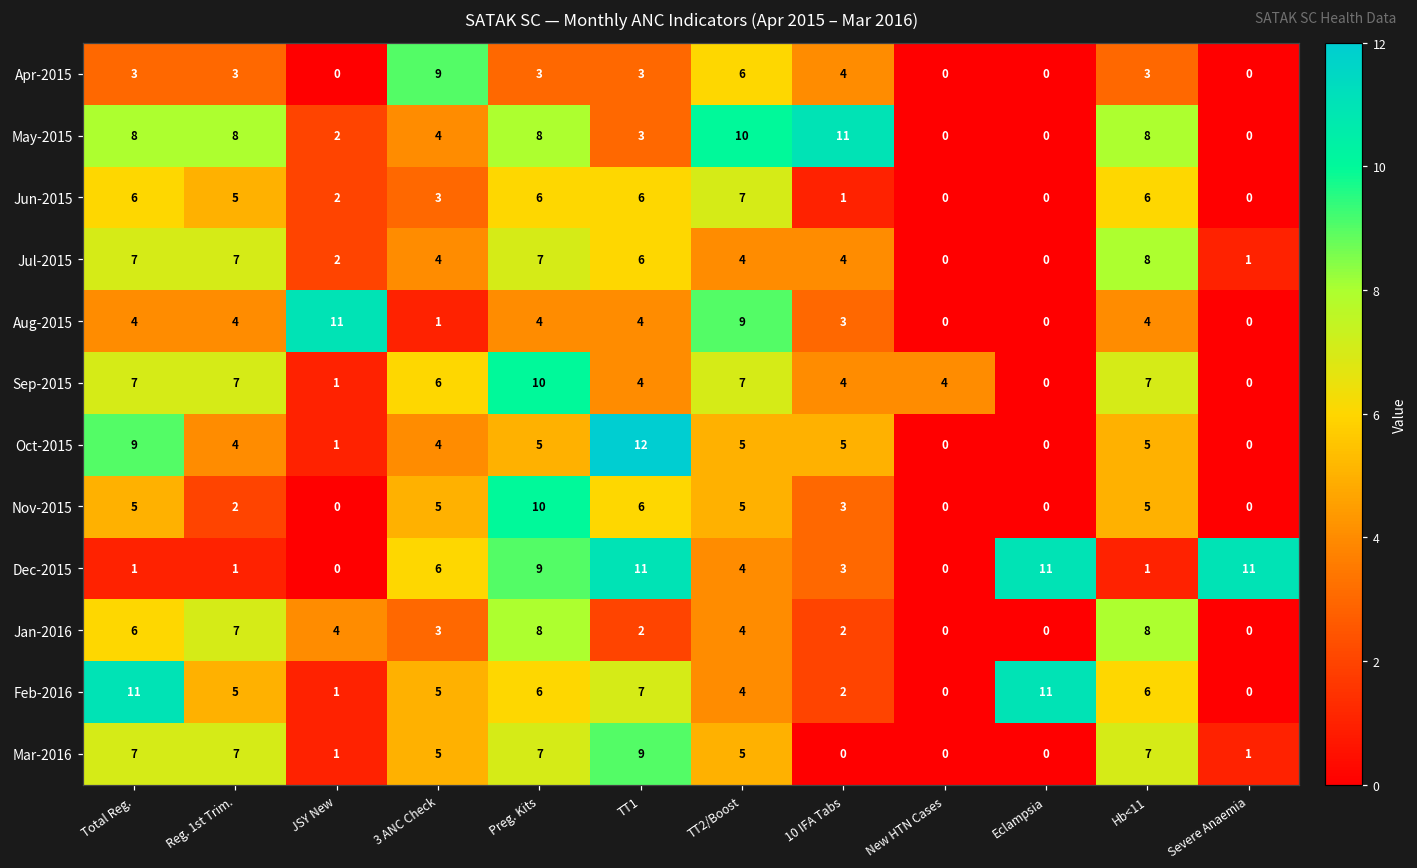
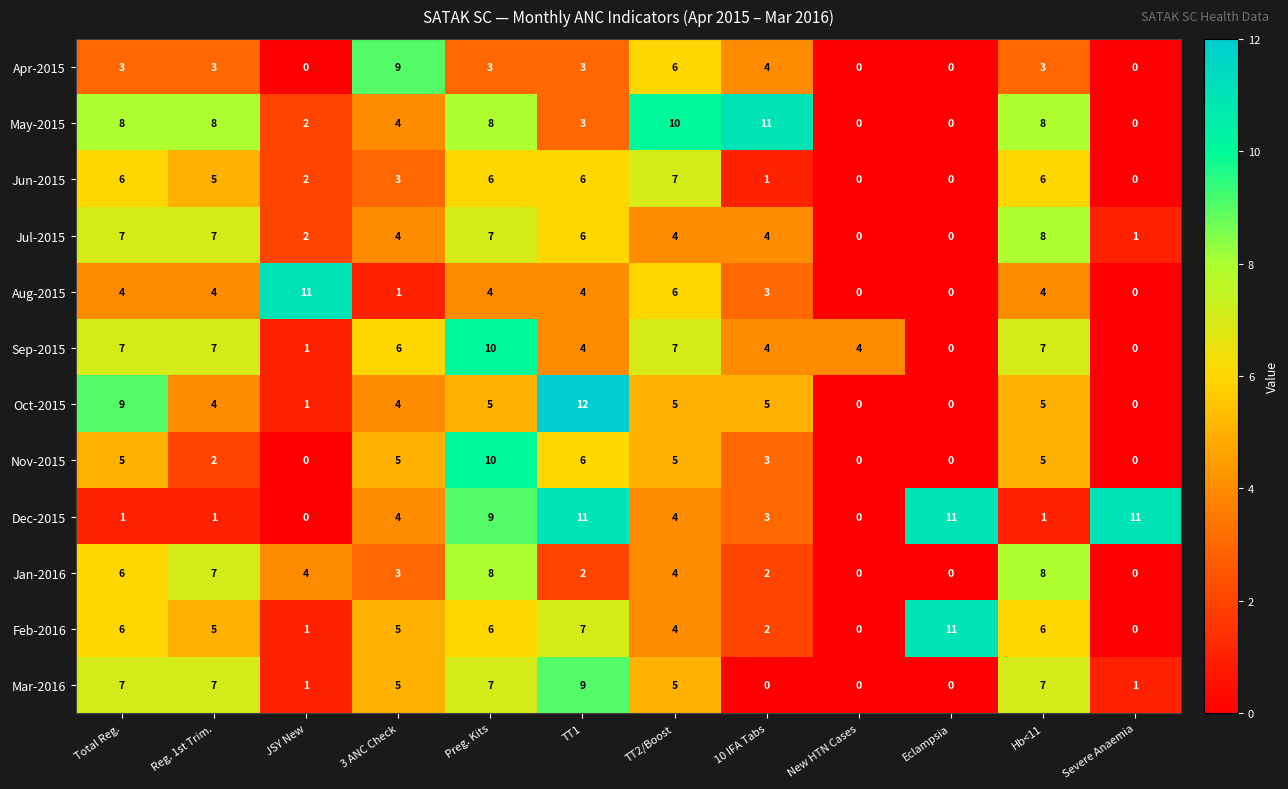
  {
    "Apr-2015": {
      "Total Reg.": 3,
      "Reg. 1st Trim.": 3,
      "JSY New": 0,
      "3 ANC Check": 9,
      "Preg. Kits": 3,
      "TT1": 3,
      "TT2/Boost": 6,
      "10 IFA Tabs": 4,
      "New HTN Cases": 0,
      "Eclampsia": 0,
      "Hb<11": 3,
      "Severe Anaemia": 0
    },
    "May-2015": {
      "Total Reg.": 8,
      "Reg. 1st Trim.": 8,
      "JSY New": 2,
      "3 ANC Check": 4,
      "Preg. Kits": 8,
      "TT1": 3,
      "TT2/Boost": 10,
      "10 IFA Tabs": 11,
      "New HTN Cases": 0,
      "Eclampsia": 0,
      "Hb<11": 8,
      "Severe Anaemia": 0
    },
    "Jun-2015": {
      "Total Reg.": 6,
      "Reg. 1st Trim.": 5,
      "JSY New": 2,
      "3 ANC Check": 3,
      "Preg. Kits": 6,
      "TT1": 6,
      "TT2/Boost": 7,
      "10 IFA Tabs": 1,
      "New HTN Cases": 0,
      "Eclampsia": 0,
      "Hb<11": 6,
      "Severe Anaemia": 0
    },
    "Jul-2015": {
      "Total Reg.": 7,
      "Reg. 1st Trim.": 7,
      "JSY New": 2,
      "3 ANC Check": 4,
      "Preg. Kits": 7,
      "TT1": 6,
      "TT2/Boost": 4,
      "10 IFA Tabs": 4,
      "New HTN Cases": 0,
      "Eclampsia": 0,
      "Hb<11": 8,
      "Severe Anaemia": 1
    },
    "Aug-2015": {
      "Total Reg.": 4,
      "Reg. 1st Trim.": 4,
      "JSY New": 11,
      "3 ANC Check": 1,
      "Preg. Kits": 4,
      "TT1": 4,
-     "TT2/Boost": 9,
+     "TT2/Boost": 6,
      "10 IFA Tabs": 3,
      "New HTN Cases": 0,
      "Eclampsia": 0,
      "Hb<11": 4,
      "Severe Anaemia": 0
    },
    "Sep-2015": {
      "Total Reg.": 7,
      "Reg. 1st Trim.": 7,
      "JSY New": 1,
      "3 ANC Check": 6,
      "Preg. Kits": 10,
      "TT1": 4,
      "TT2/Boost": 7,
      "10 IFA Tabs": 4,
      "New HTN Cases": 4,
      "Eclampsia": 0,
      "Hb<11": 7,
      "Severe Anaemia": 0
    },
    "Oct-2015": {
      "Total Reg.": 9,
      "Reg. 1st Trim.": 4,
      "JSY New": 1,
      "3 ANC Check": 4,
      "Preg. Kits": 5,
      "TT1": 12,
      "TT2/Boost": 5,
      "10 IFA Tabs": 5,
      "New HTN Cases": 0,
      "Eclampsia": 0,
      "Hb<11": 5,
      "Severe Anaemia": 0
    },
    "Nov-2015": {
      "Total Reg.": 5,
      "Reg. 1st Trim.": 2,
      "JSY New": 0,
      "3 ANC Check": 5,
      "Preg. Kits": 10,
      "TT1": 6,
      "TT2/Boost": 5,
      "10 IFA Tabs": 3,
      "New HTN Cases": 0,
      "Eclampsia": 0,
      "Hb<11": 5,
      "Severe Anaemia": 0
    },
    "Dec-2015": {
      "Total Reg.": 1,
      "Reg. 1st Trim.": 1,
      "JSY New": 0,
-     "3 ANC Check": 6,
+     "3 ANC Check": 4,
      "Preg. Kits": 9,
      "TT1": 11,
      "TT2/Boost": 4,
      "10 IFA Tabs": 3,
      "New HTN Cases": 0,
      "Eclampsia": 11,
      "Hb<11": 1,
      "Severe Anaemia": 11
    },
    "Jan-2016": {
      "Total Reg.": 6,
      "Reg. 1st Trim.": 7,
      "JSY New": 4,
      "3 ANC Check": 3,
      "Preg. Kits": 8,
      "TT1": 2,
      "TT2/Boost": 4,
      "10 IFA Tabs": 2,
      "New HTN Cases": 0,
      "Eclampsia": 0,
      "Hb<11": 8,
      "Severe Anaemia": 0
    },
    "Feb-2016": {
-     "Total Reg.": 11,
+     "Total Reg.": 6,
      "Reg. 1st Trim.": 5,
      "JSY New": 1,
      "3 ANC Check": 5,
      "Preg. Kits": 6,
      "TT1": 7,
      "TT2/Boost": 4,
      "10 IFA Tabs": 2,
      "New HTN Cases": 0,
      "Eclampsia": 11,
      "Hb<11": 6,
      "Severe Anaemia": 0
    },
    "Mar-2016": {
      "Total Reg.": 7,
      "Reg. 1st Trim.": 7,
      "JSY New": 1,
      "3 ANC Check": 5,
      "Preg. Kits": 7,
      "TT1": 9,
      "TT2/Boost": 5,
      "10 IFA Tabs": 0,
      "New HTN Cases": 0,
      "Eclampsia": 0,
      "Hb<11": 7,
      "Severe Anaemia": 1
    }
  }
